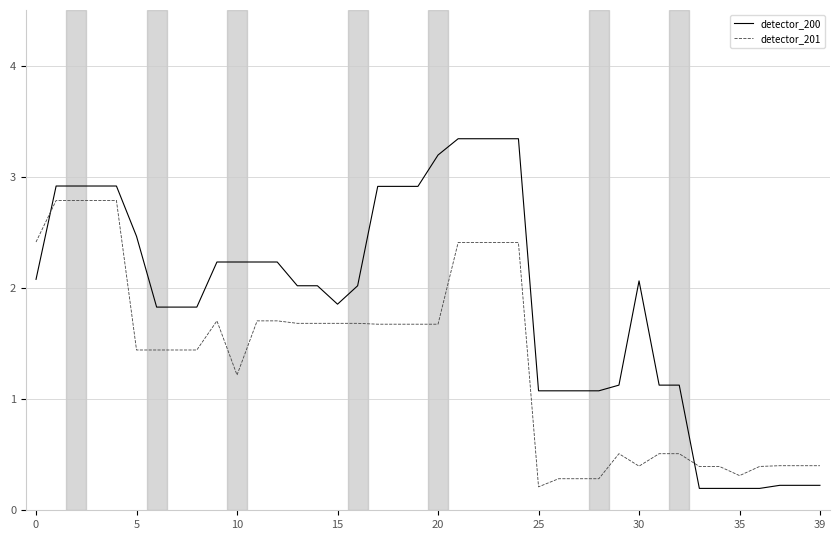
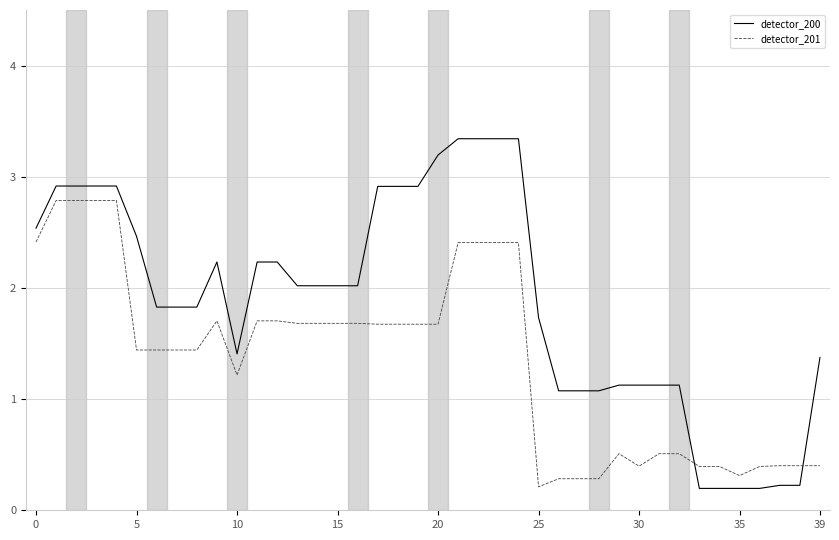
  {
    "detector_200": {
-     "0": 2.08,
+     "0": 2.54,
      "5": 2.46,
-     "10": 2.23,
-     "15": 1.85,
+     "10": 1.41,
+     "15": 2.02,
      "20": 3.20,
-     "25": 1.07,
-     "30": 2.06,
+     "25": 1.73,
+     "30": 1.13,
      "35": 0.20,
-     "39": 0.22
+     "39": 1.37
    },
    "detector_201": {
      "0": 2.41,
      "5": 1.44,
      "10": 1.22,
      "15": 1.68,
      "20": 1.67,
      "25": 0.21,
      "30": 0.40,
      "35": 0.31,
      "39": 0.40
    }
  }
